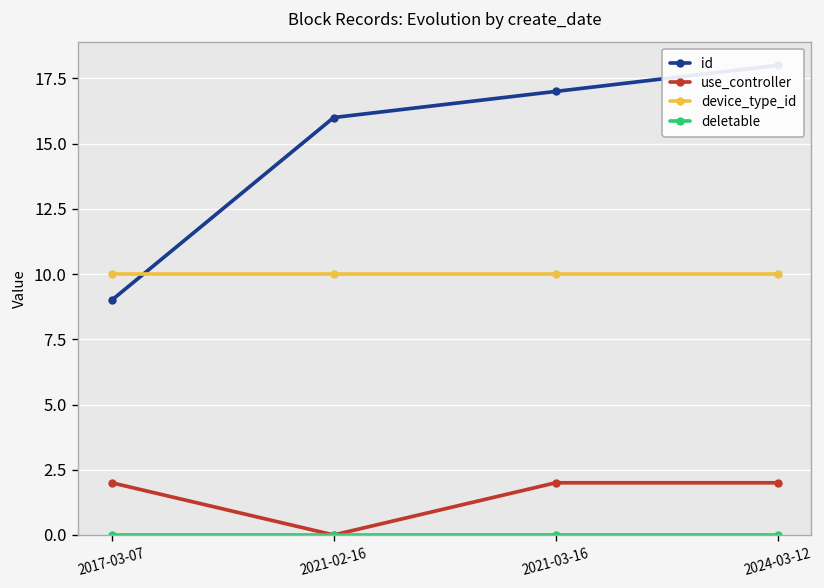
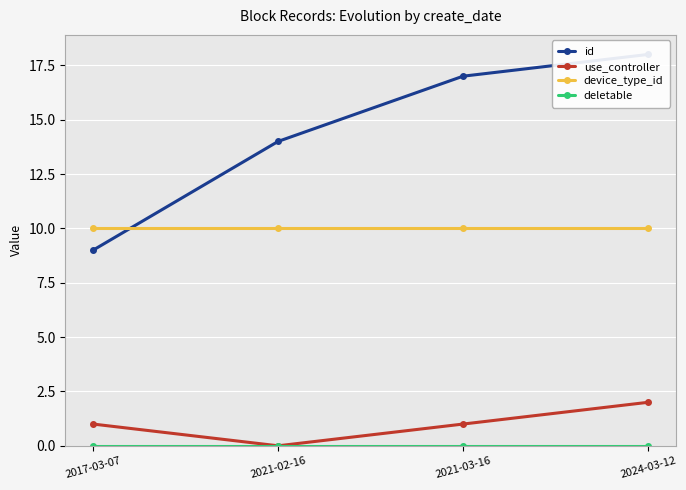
  {
    "id": {
      "2017-03-07": 9,
-     "2021-02-16": 16,
+     "2021-02-16": 14,
      "2021-03-16": 17
    },
    "use_controller": {
-     "2017-03-07": 2,
-     "2021-03-16": 2,
+     "2017-03-07": 1,
+     "2021-03-16": 1,
      "2024-03-12": 2
    },
    "device_type_id": {
      "2017-03-07": 10,
      "2021-02-16": 10,
      "2021-03-16": 10,
      "2024-03-12": 10
    },
    "deletable": {
      "2017-03-07": 0,
      "2021-03-16": 0,
      "2024-03-12": 0
    }
  }
